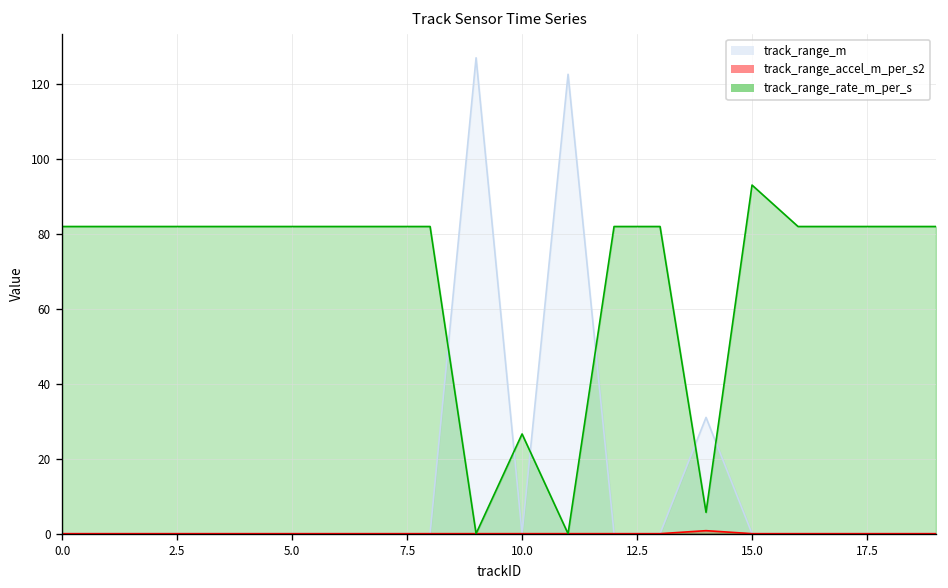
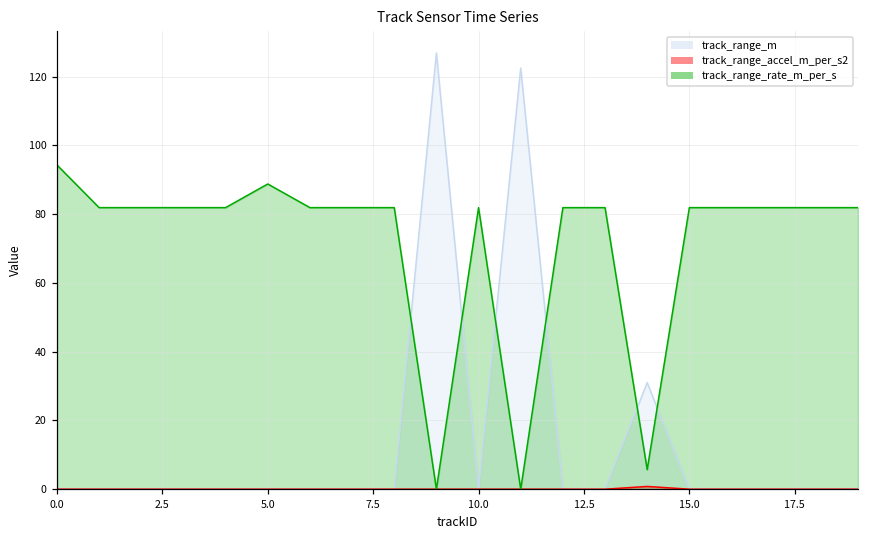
  {
    "track_range_rate_m_per_s": {
-     "0.0": 82,
-     "5.0": 82,
-     "10.0": 27,
-     "15.0": 93
+     "0.0": 94,
+     "5.0": 89,
+     "10.0": 82,
+     "15.0": 82
    }
  }
